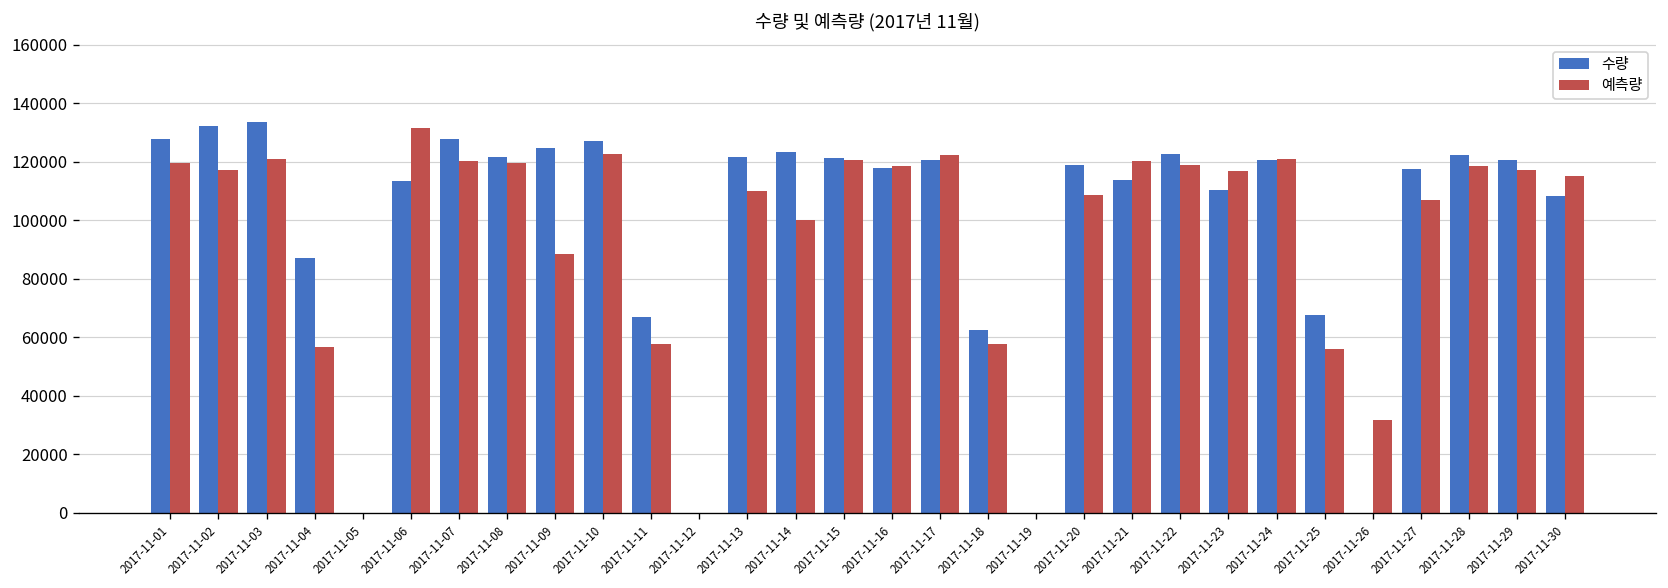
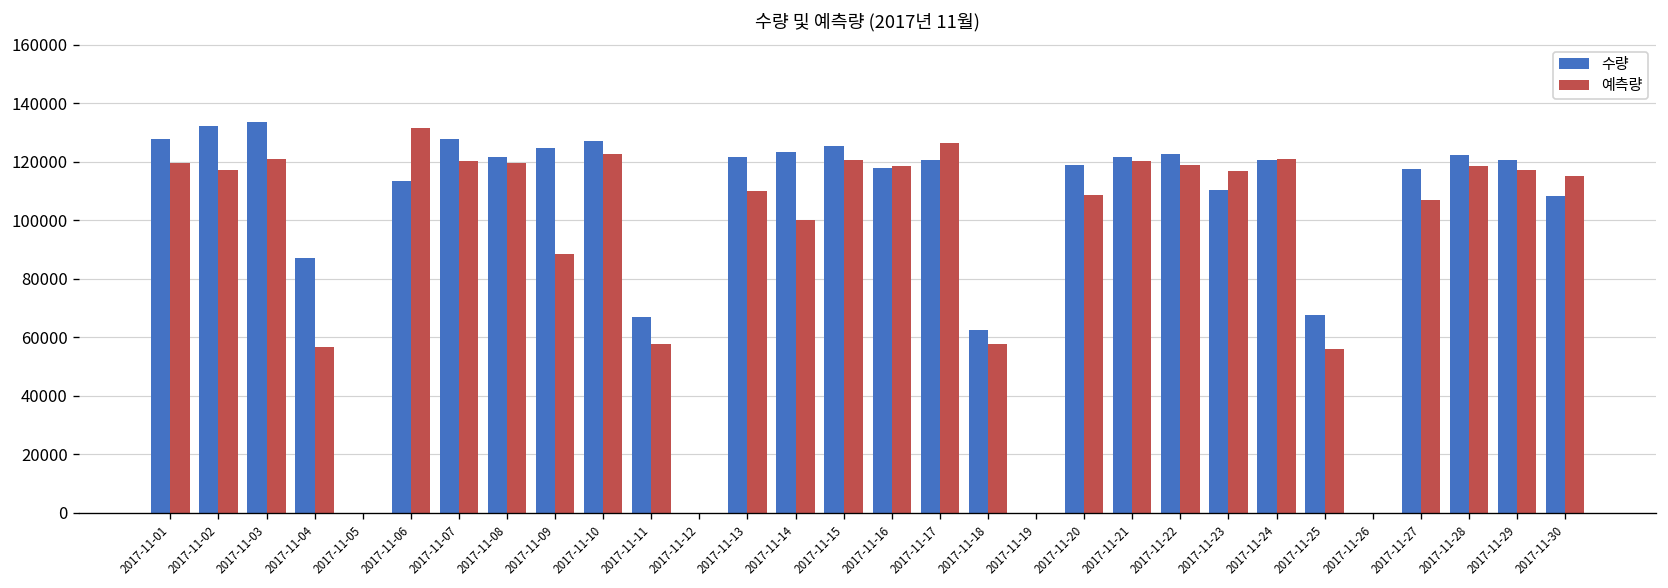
  {
    "수량": {
      "2017-11-01": 128000,
      "2017-11-02": 132000,
      "2017-11-03": 133000,
      "2017-11-04": 87000,
      "2017-11-06": 113000,
      "2017-11-07": 128000,
      "2017-11-08": 122000,
      "2017-11-09": 125000,
      "2017-11-10": 127000,
      "2017-11-11": 67000,
      "2017-11-13": 122000,
      "2017-11-14": 123000,
-     "2017-11-15": 121000,
+     "2017-11-15": 125000,
      "2017-11-16": 118000,
      "2017-11-17": 121000,
      "2017-11-18": 63000,
      "2017-11-20": 119000,
-     "2017-11-21": 114000,
+     "2017-11-21": 122000,
      "2017-11-22": 123000,
      "2017-11-23": 110000,
      "2017-11-24": 121000,
      "2017-11-25": 68000,
      "2017-11-27": 117000,
      "2017-11-28": 122000,
      "2017-11-29": 121000,
      "2017-11-30": 108000
    },
    "예측량": {
      "2017-11-01": 120000,
      "2017-11-02": 117000,
      "2017-11-03": 121000,
      "2017-11-04": 57000,
      "2017-11-06": 132000,
      "2017-11-07": 120000,
      "2017-11-08": 120000,
      "2017-11-09": 88000,
      "2017-11-10": 123000,
      "2017-11-11": 58000,
      "2017-11-13": 110000,
      "2017-11-14": 100000,
      "2017-11-15": 121000,
      "2017-11-16": 119000,
-     "2017-11-17": 122000,
+     "2017-11-17": 126000,
      "2017-11-18": 58000,
      "2017-11-20": 109000,
      "2017-11-21": 120000,
      "2017-11-22": 119000,
      "2017-11-23": 117000,
      "2017-11-24": 121000,
      "2017-11-25": 56000,
-     "2017-11-26": 32000,
+     "2017-11-26": 0,
      "2017-11-27": 107000,
      "2017-11-28": 118000,
      "2017-11-29": 117000,
      "2017-11-30": 115000
    }
  }
